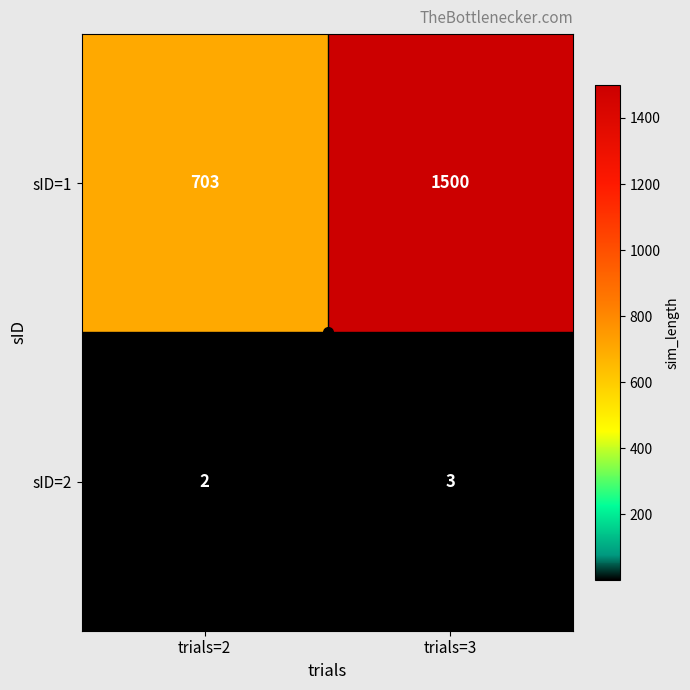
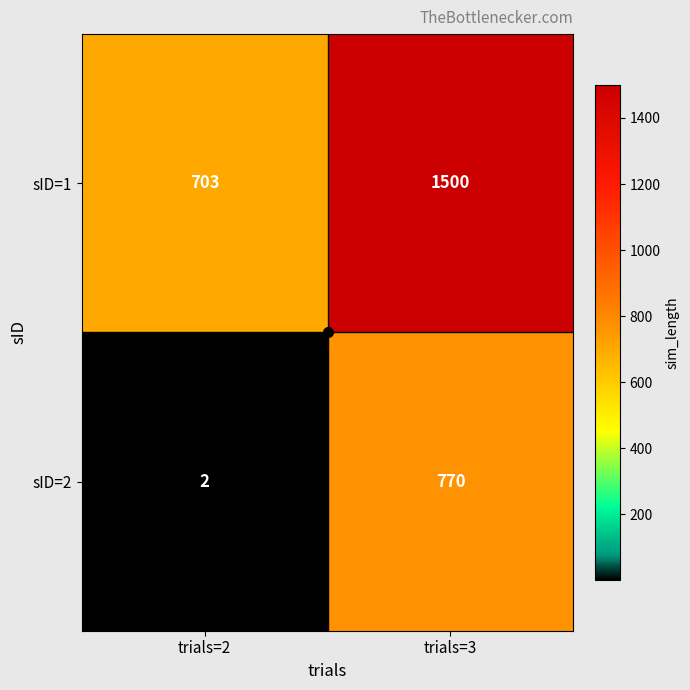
  {
    "sID=1": {
      "trials=2": 703,
      "trials=3": 1500
    },
    "sID=2": {
      "trials=2": 2,
-     "trials=3": 3
+     "trials=3": 770
    }
  }
